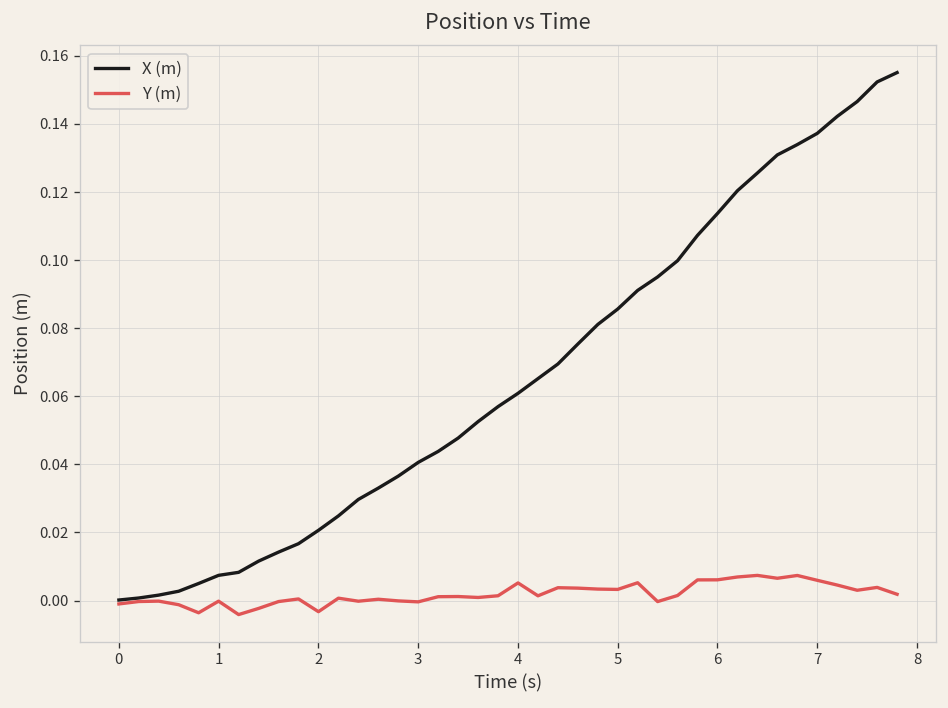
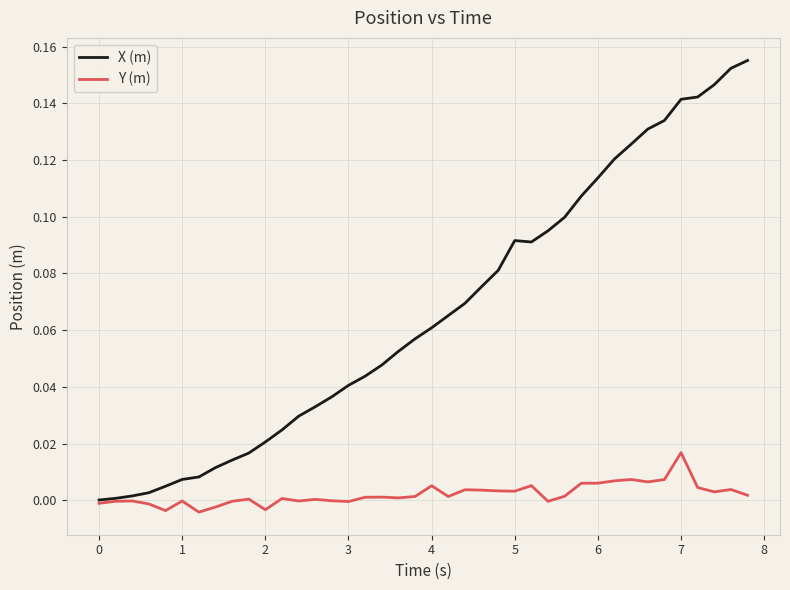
  {
    "X (m)": {
      "0": 0.000,
      "1": 0.007,
      "2": 0.021,
      "3": 0.041,
      "4": 0.061,
-     "5": 0.086,
+     "5": 0.092,
      "6": 0.114,
-     "7": 0.137
+     "7": 0.141
    },
    "Y (m)": {
      "0": -0.001,
      "1": 0.000,
      "2": -0.003,
      "3": 0.000,
      "4": 0.005,
      "5": 0.003,
      "6": 0.006,
-     "7": 0.006
+     "7": 0.017
    }
  }
